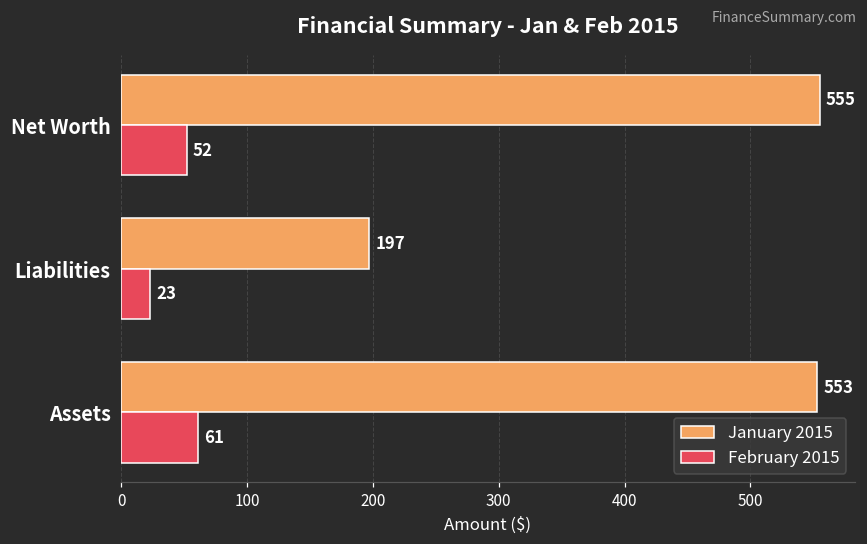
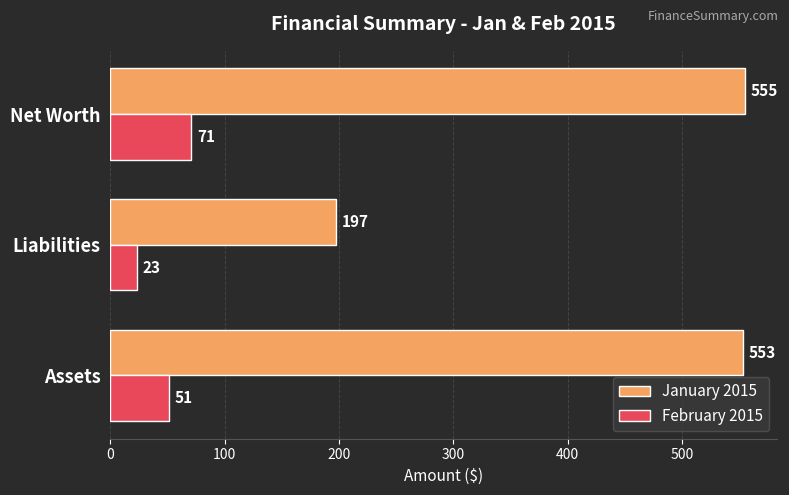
  {
    "January 2015": {
      "Net Worth": 555,
      "Liabilities": 197,
      "Assets": 553
    },
    "February 2015": {
-     "Net Worth": 52,
+     "Net Worth": 71,
      "Liabilities": 23,
-     "Assets": 61
+     "Assets": 51
    }
  }
